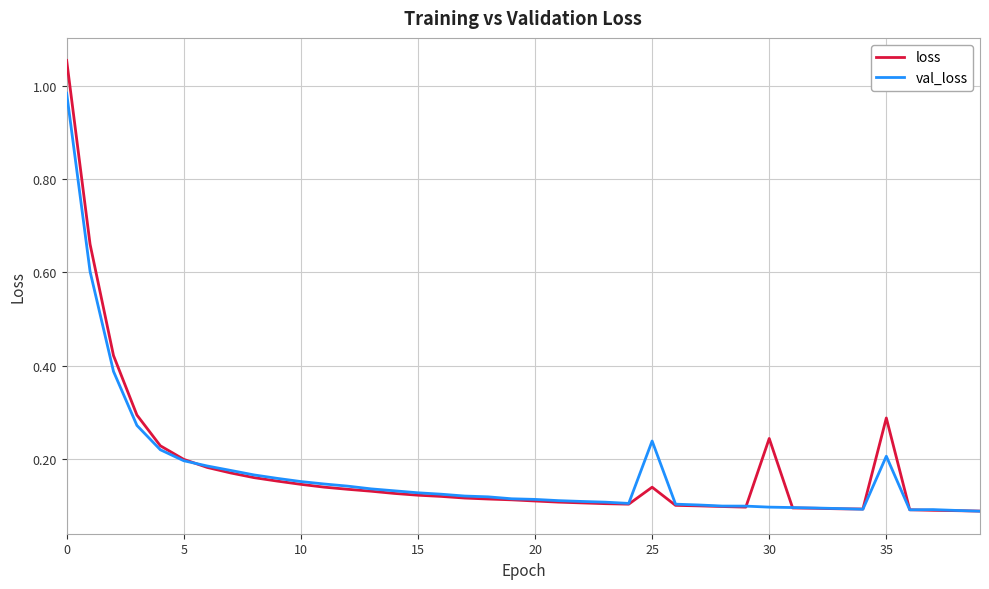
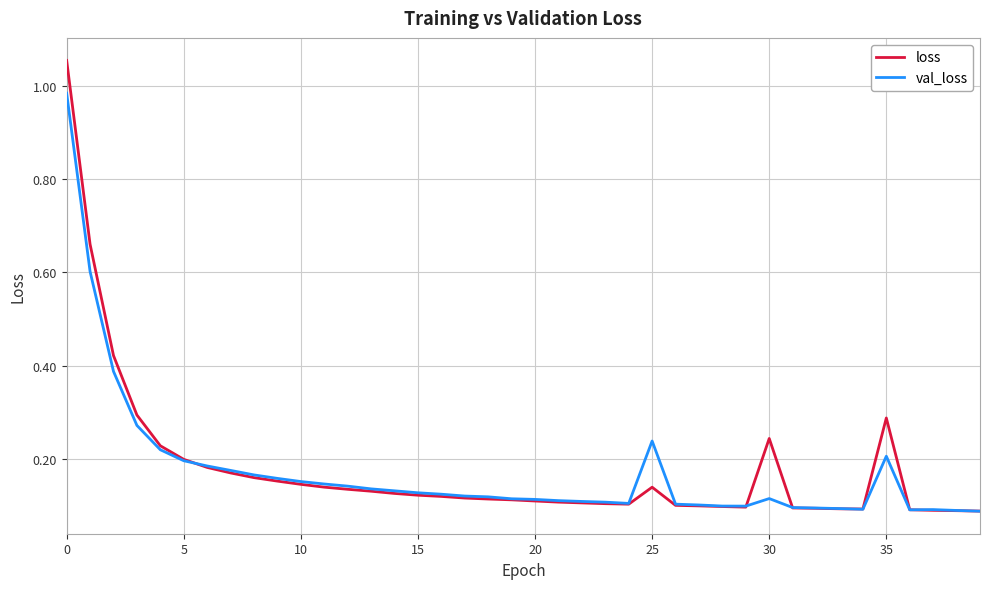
  {
    "loss": {
      "0": 1.05,
      "10": 0.15,
      "25": 0.14,
      "30": 0.24,
      "35": 0.29
    },
    "val_loss": {
      "0": 0.98,
      "10": 0.15,
      "25": 0.24,
-     "30": 0.10,
+     "30": 0.12,
      "35": 0.21
    }
  }
